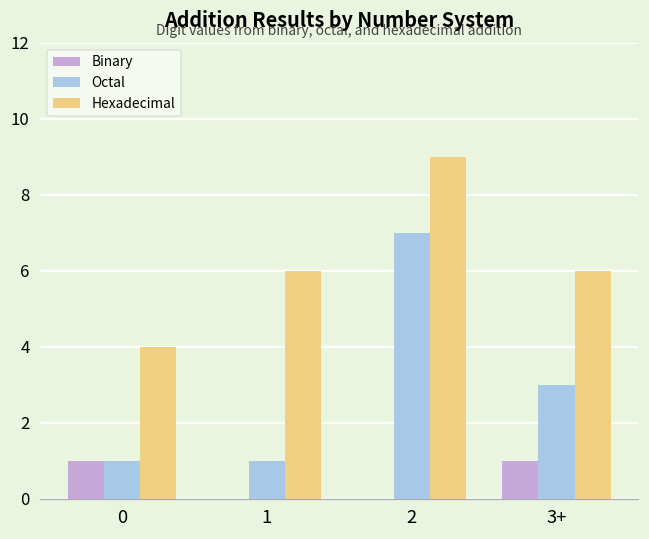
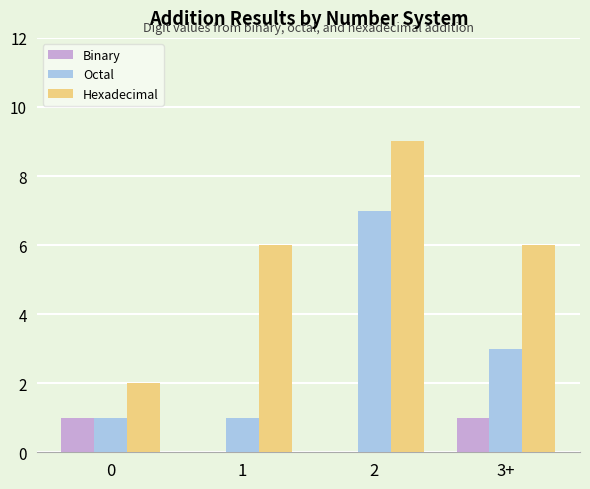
  {
    "Hexadecimal": {
-     "0": 4,
+     "0": 2,
      "1": 6,
      "2": 9,
      "3+": 6
    }
  }
